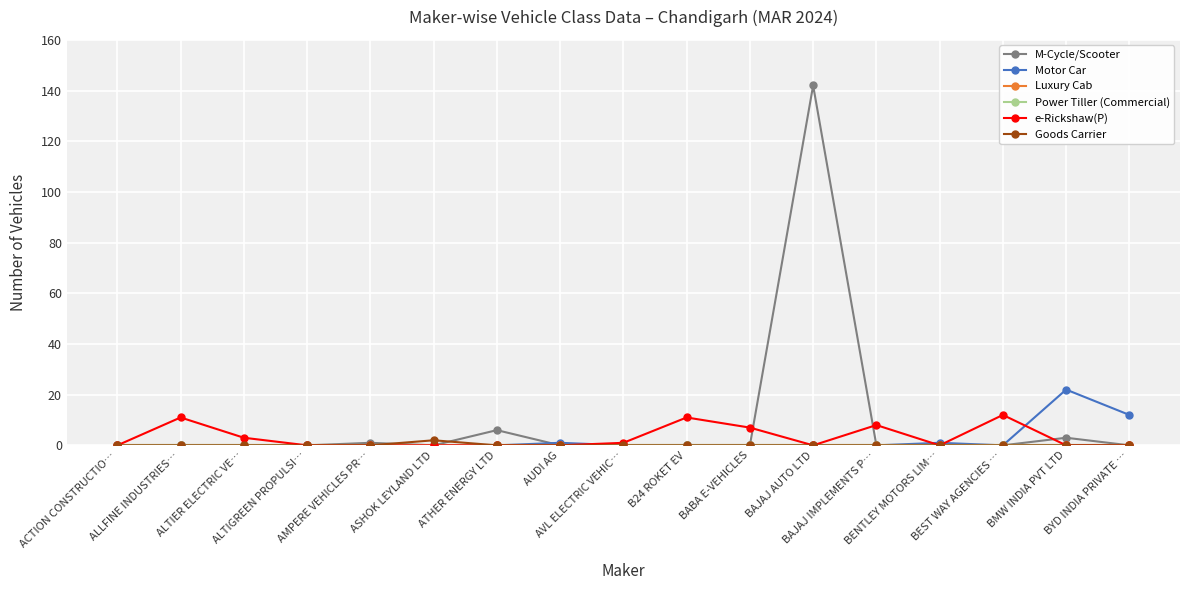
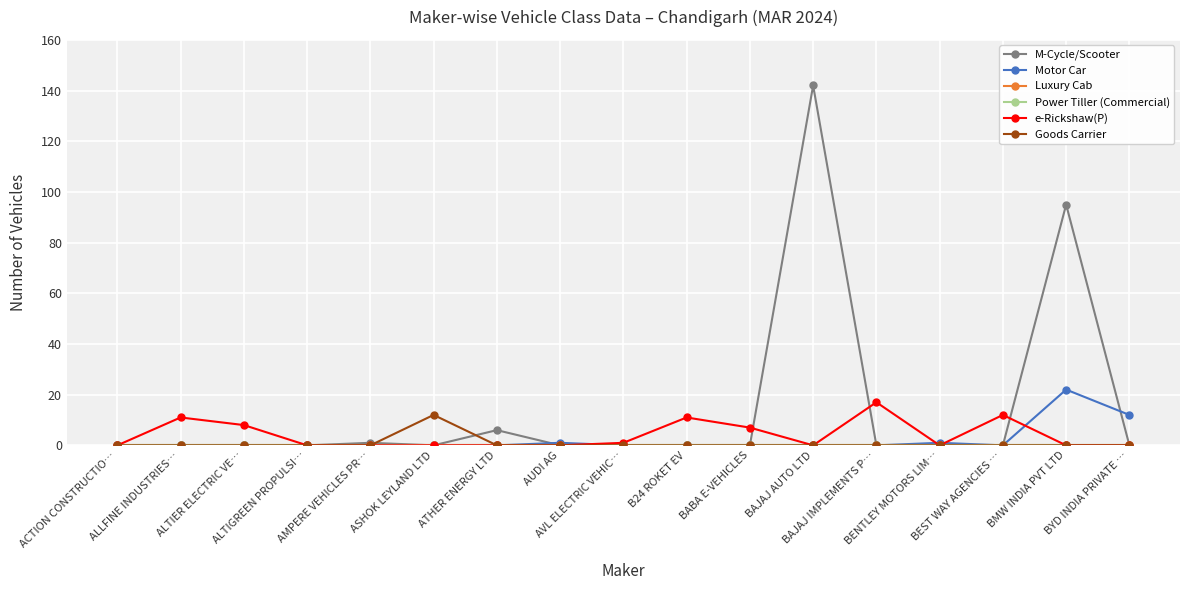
  {
    "M-Cycle/Scooter": {
      "ATHER ENERGY LTD": 6,
      "BAJAJ AUTO LTD": 142,
-     "BMW INDIA PVT LTD": 3
+     "BMW INDIA PVT LTD": 95
    },
    "Motor Car": {
      "BMW INDIA PVT LTD": 22,
      "BYD INDIA PRIVATE …": 12
    },
    "e-Rickshaw(P)": {
      "ALLFINE INDUSTRIES…": 11,
-     "ALTIER ELECTRIC VE…": 3,
+     "ALTIER ELECTRIC VE…": 8,
      "B24 ROKET EV": 11,
      "BABA E-VEHICLES": 7,
-     "BAJAJ IMPLEMENTS P…": 8,
+     "BAJAJ IMPLEMENTS P…": 17,
      "BEST WAY AGENCIES …": 12
    },
    "Goods Carrier": {
-     "ASHOK LEYLAND LTD": 2
+     "ASHOK LEYLAND LTD": 12
    }
  }
